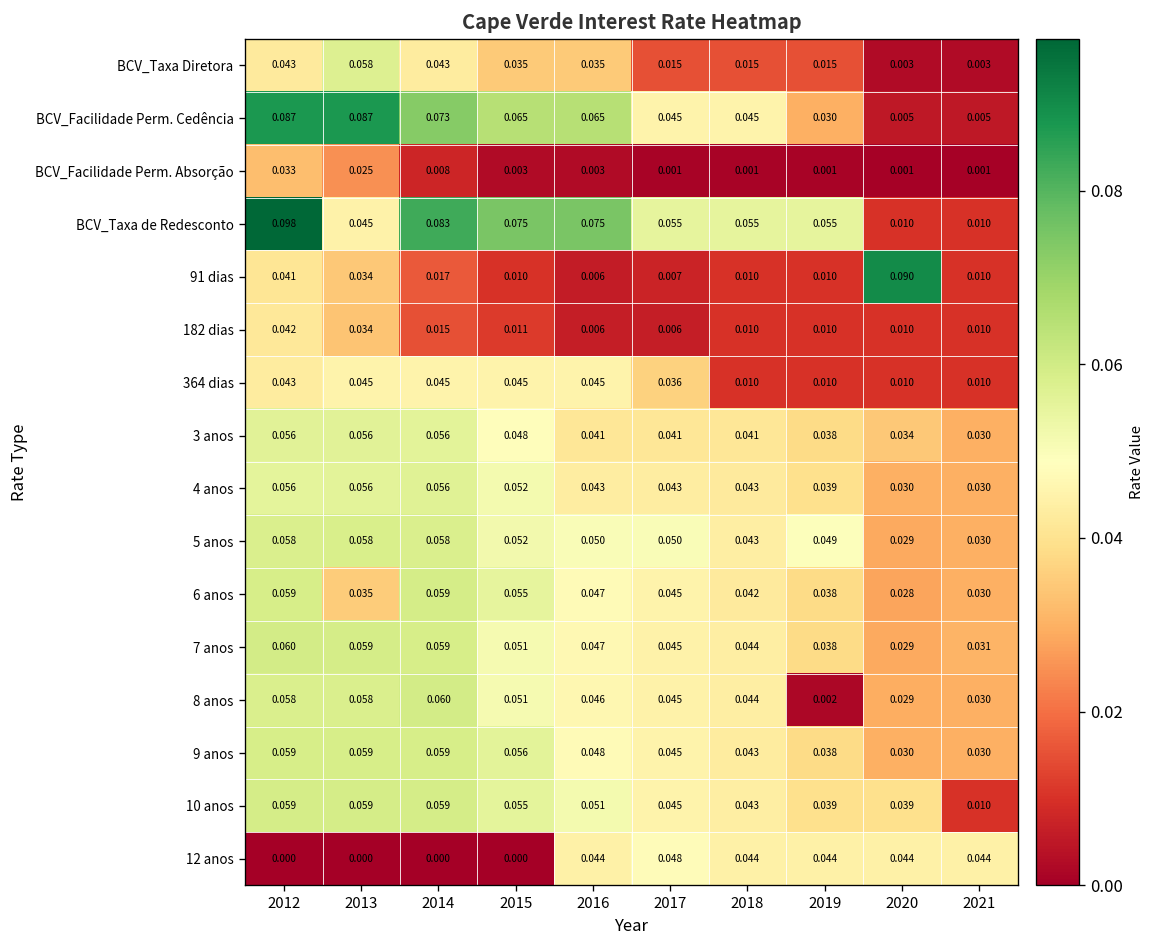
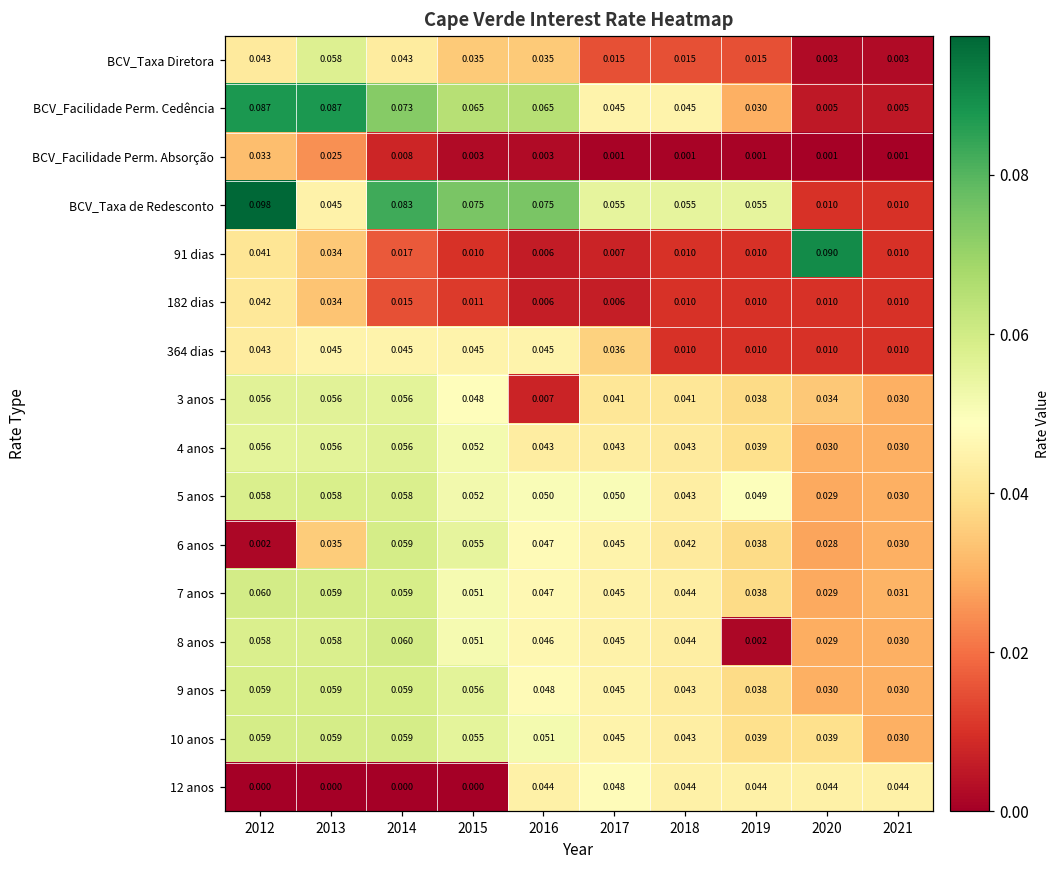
  {
    "BCV_Taxa Diretora": {
      "2012": 0.043,
      "2013": 0.058,
      "2014": 0.043,
      "2015": 0.035,
      "2016": 0.035,
      "2017": 0.015,
      "2018": 0.015,
      "2019": 0.015,
      "2020": 0.003,
      "2021": 0.003
    },
    "BCV_Facilidade Perm. Cedência": {
      "2012": 0.087,
      "2013": 0.087,
      "2014": 0.073,
      "2015": 0.065,
      "2016": 0.065,
      "2017": 0.045,
      "2018": 0.045,
      "2019": 0.030,
      "2020": 0.005,
      "2021": 0.005
    },
    "BCV_Facilidade Perm. Absorção": {
      "2012": 0.033,
      "2013": 0.025,
      "2014": 0.008,
      "2015": 0.003,
      "2016": 0.003,
      "2017": 0.001,
      "2018": 0.001,
      "2019": 0.001,
      "2020": 0.001,
      "2021": 0.001
    },
    "BCV_Taxa de Redesconto": {
      "2012": 0.098,
      "2013": 0.045,
      "2014": 0.083,
      "2015": 0.075,
      "2016": 0.075,
      "2017": 0.055,
      "2018": 0.055,
      "2019": 0.055,
      "2020": 0.010,
      "2021": 0.010
    },
    "91 dias": {
      "2012": 0.041,
      "2013": 0.034,
      "2014": 0.017,
      "2015": 0.010,
      "2016": 0.006,
      "2017": 0.007,
      "2018": 0.010,
      "2019": 0.010,
      "2020": 0.090,
      "2021": 0.010
    },
    "182 dias": {
      "2012": 0.042,
      "2013": 0.034,
      "2014": 0.015,
      "2015": 0.011,
      "2016": 0.006,
      "2017": 0.006,
      "2018": 0.010,
      "2019": 0.010,
      "2020": 0.010,
      "2021": 0.010
    },
    "364 dias": {
      "2012": 0.043,
      "2013": 0.045,
      "2014": 0.045,
      "2015": 0.045,
      "2016": 0.045,
      "2017": 0.036,
      "2018": 0.010,
      "2019": 0.010,
      "2020": 0.010,
      "2021": 0.010
    },
    "3 anos": {
      "2012": 0.056,
      "2013": 0.056,
      "2014": 0.056,
      "2015": 0.048,
-     "2016": 0.041,
+     "2016": 0.007,
      "2017": 0.041,
      "2018": 0.041,
      "2019": 0.038,
      "2020": 0.034,
      "2021": 0.030
    },
    "4 anos": {
      "2012": 0.056,
      "2013": 0.056,
      "2014": 0.056,
      "2015": 0.052,
      "2016": 0.043,
      "2017": 0.043,
      "2018": 0.043,
      "2019": 0.039,
      "2020": 0.030,
      "2021": 0.030
    },
    "5 anos": {
      "2012": 0.058,
      "2013": 0.058,
      "2014": 0.058,
      "2015": 0.052,
      "2016": 0.050,
      "2017": 0.050,
      "2018": 0.043,
      "2019": 0.049,
      "2020": 0.029,
      "2021": 0.030
    },
    "6 anos": {
-     "2012": 0.059,
+     "2012": 0.002,
      "2013": 0.035,
      "2014": 0.059,
      "2015": 0.055,
      "2016": 0.047,
      "2017": 0.045,
      "2018": 0.042,
      "2019": 0.038,
      "2020": 0.028,
      "2021": 0.030
    },
    "7 anos": {
      "2012": 0.060,
      "2013": 0.059,
      "2014": 0.059,
      "2015": 0.051,
      "2016": 0.047,
      "2017": 0.045,
      "2018": 0.044,
      "2019": 0.038,
      "2020": 0.029,
      "2021": 0.031
    },
    "8 anos": {
      "2012": 0.058,
      "2013": 0.058,
      "2014": 0.060,
      "2015": 0.051,
      "2016": 0.046,
      "2017": 0.045,
      "2018": 0.044,
      "2019": 0.002,
      "2020": 0.029,
      "2021": 0.030
    },
    "9 anos": {
      "2012": 0.059,
      "2013": 0.059,
      "2014": 0.059,
      "2015": 0.056,
      "2016": 0.048,
      "2017": 0.045,
      "2018": 0.043,
      "2019": 0.038,
      "2020": 0.030,
      "2021": 0.030
    },
    "10 anos": {
      "2012": 0.059,
      "2013": 0.059,
      "2014": 0.059,
      "2015": 0.055,
      "2016": 0.051,
      "2017": 0.045,
      "2018": 0.043,
      "2019": 0.039,
      "2020": 0.039,
-     "2021": 0.010
+     "2021": 0.030
    },
    "12 anos": {
      "2012": 0.000,
      "2013": 0.000,
      "2014": 0.000,
      "2015": 0.000,
      "2016": 0.044,
      "2017": 0.048,
      "2018": 0.044,
      "2019": 0.044,
      "2020": 0.044,
      "2021": 0.044
    }
  }
